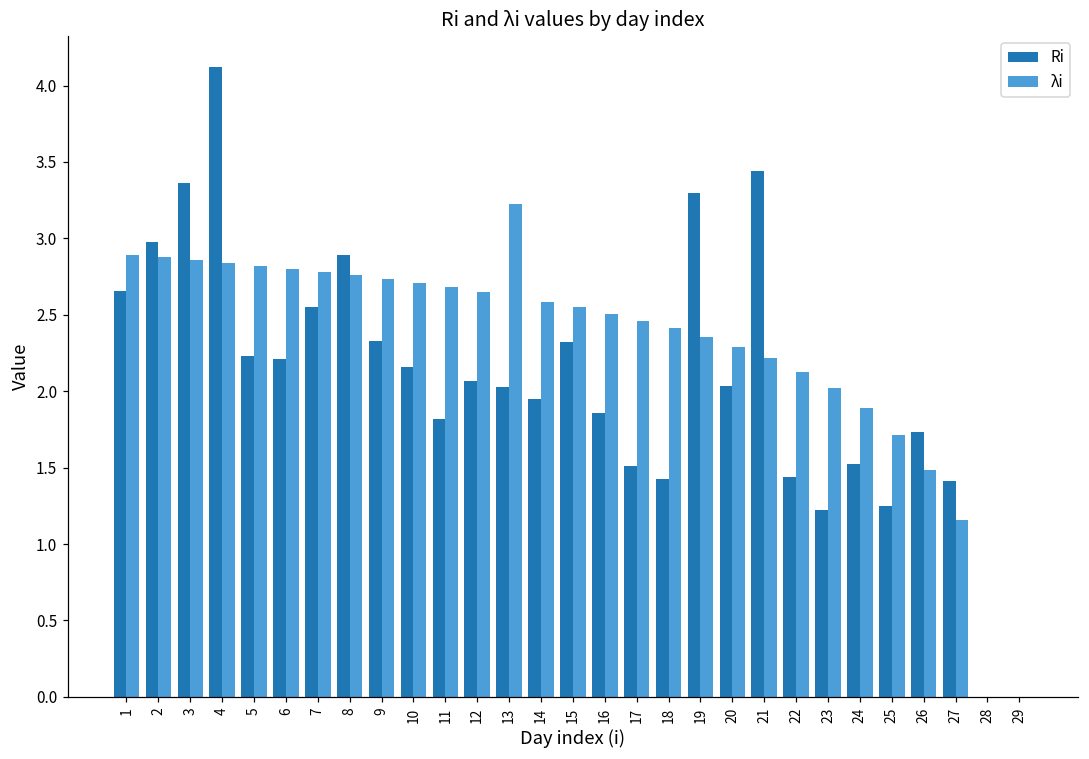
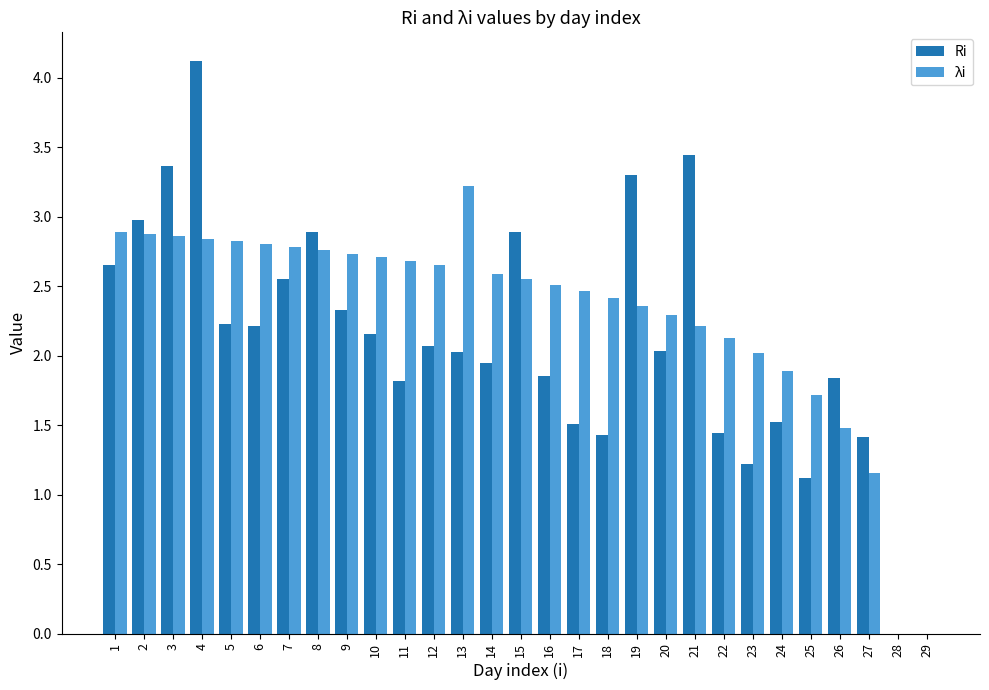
  {
    "Ri": {
      "1": 2.65,
      "2": 2.98,
      "3": 3.36,
      "4": 4.12,
      "5": 2.23,
      "6": 2.21,
      "7": 2.55,
      "8": 2.89,
      "9": 2.33,
      "10": 2.16,
      "11": 1.82,
      "12": 2.07,
      "13": 2.03,
      "14": 1.95,
-     "15": 2.32,
+     "15": 2.89,
      "16": 1.86,
      "17": 1.51,
      "18": 1.43,
      "19": 3.30,
      "20": 2.03,
      "21": 3.44,
      "22": 1.44,
      "23": 1.22,
      "24": 1.52,
-     "25": 1.25,
-     "26": 1.73,
+     "25": 1.12,
+     "26": 1.84,
      "27": 1.41,
      "28": 0.00,
      "29": 0.00
    },
    "λi": {
      "1": 2.89,
      "2": 2.88,
      "3": 2.86,
      "4": 2.84,
      "5": 2.82,
      "6": 2.80,
      "7": 2.78,
      "8": 2.76,
      "9": 2.73,
      "10": 2.71,
      "11": 2.68,
      "12": 2.65,
      "13": 3.22,
      "14": 2.59,
      "15": 2.55,
      "16": 2.51,
      "17": 2.46,
      "18": 2.41,
      "19": 2.35,
      "20": 2.29,
      "21": 2.22,
      "22": 2.13,
      "23": 2.02,
      "24": 1.89,
      "25": 1.72,
      "26": 1.48,
      "27": 1.15,
      "28": 0.00,
      "29": 0.00
    }
  }
